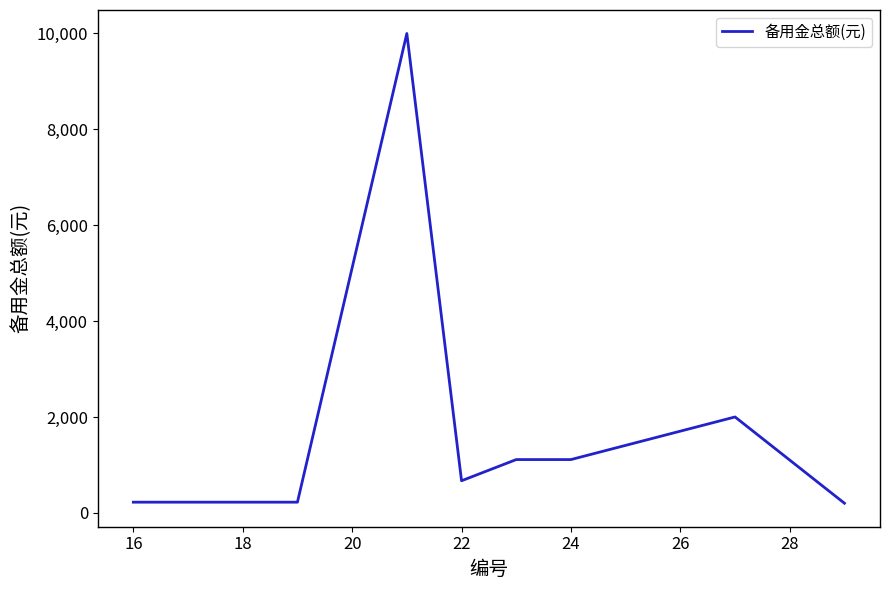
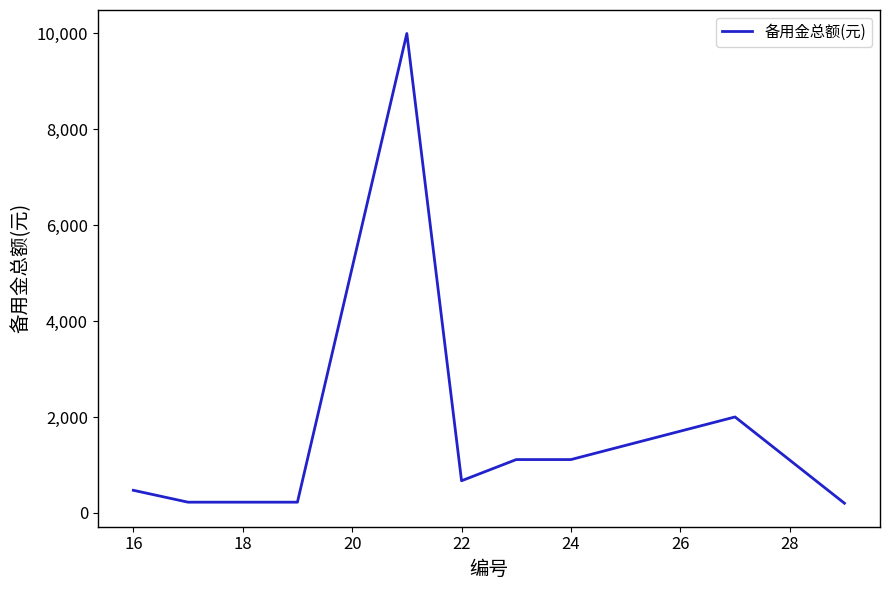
  {
-   "16": "200",
+   "16": "500",
    "18": "200",
    "22": "700",
    "24": "1,100"
  }
